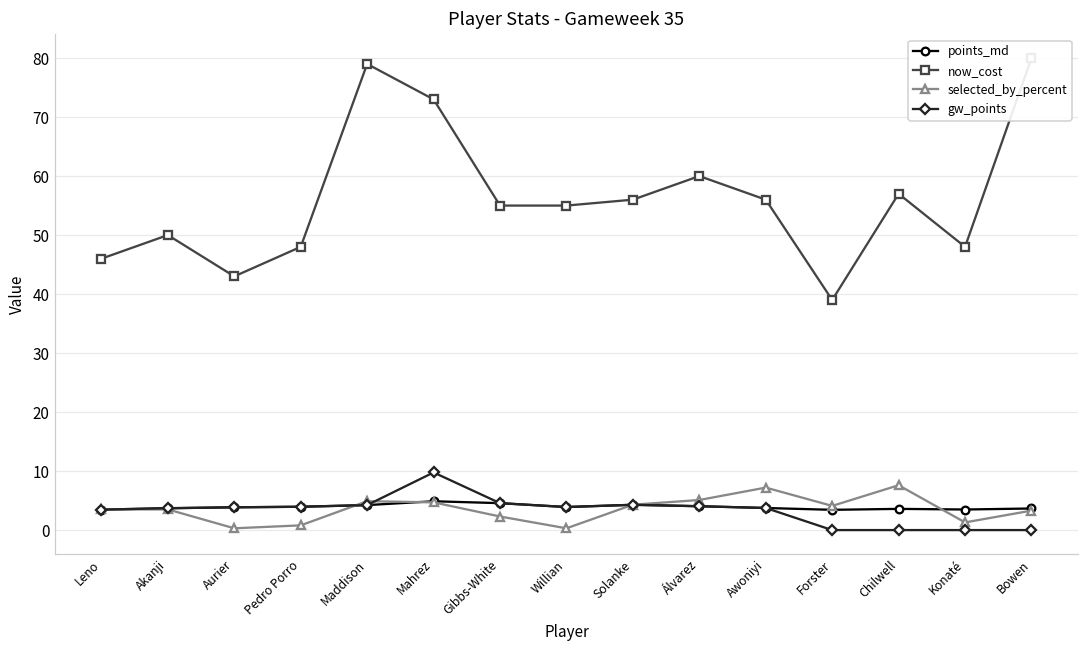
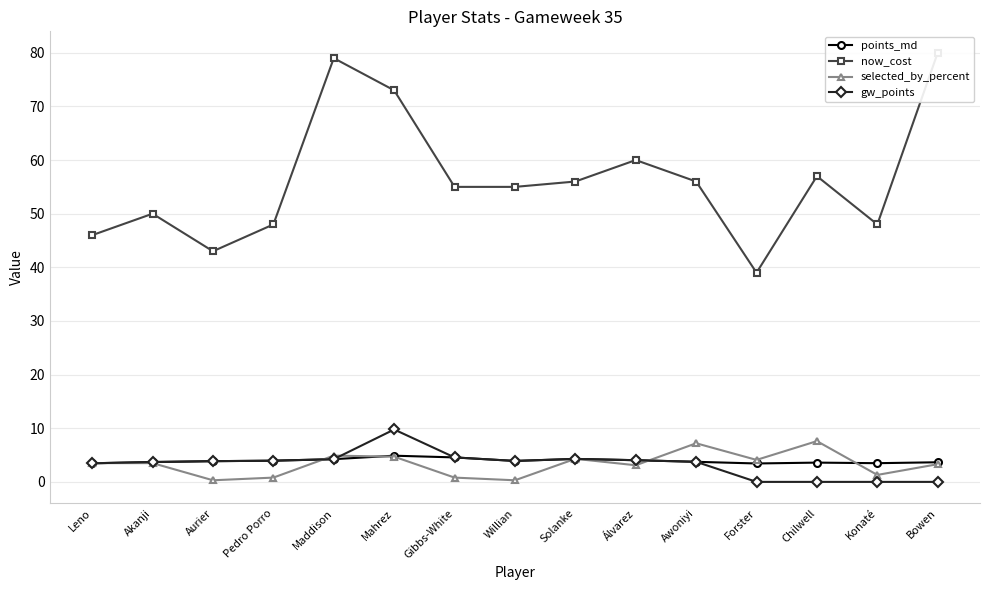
  {
    "selected_by_percent": {
      "Aurier": 0,
      "Pedro Porro": 1,
      "Maddison": 5,
-     "Gibbs-White": 2,
+     "Gibbs-White": 1,
      "Willian": 0,
-     "Álvarez": 5,
+     "Álvarez": 3,
      "Awoniyi": 7,
      "Forster": 4,
      "Chilwell": 8,
      "Konaté": 1
    }
  }
